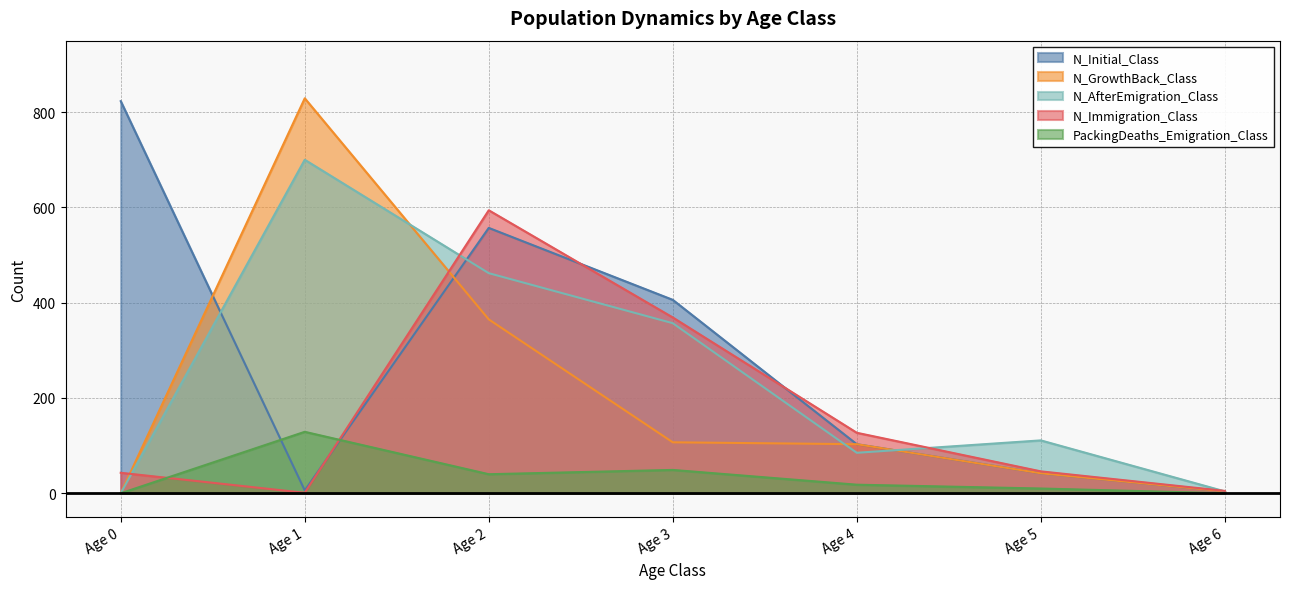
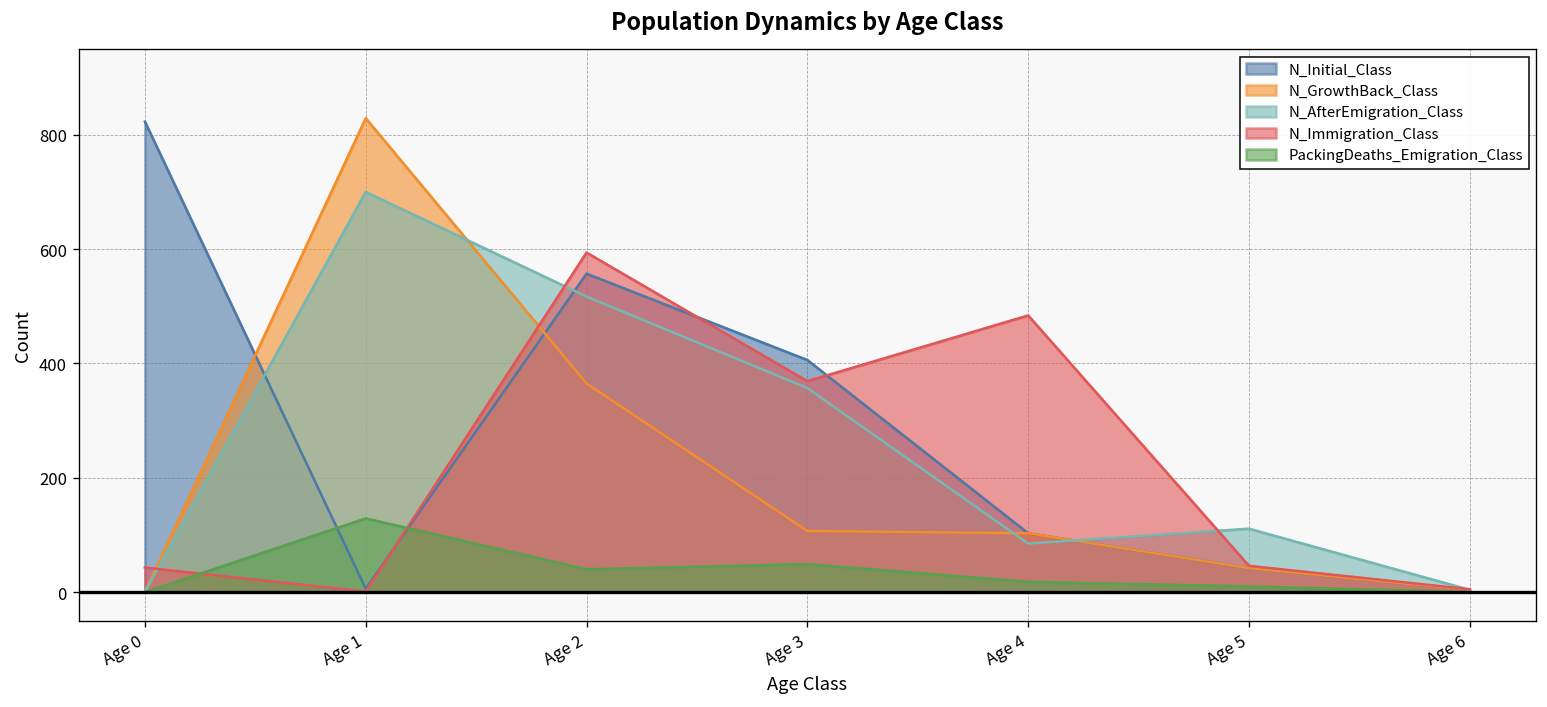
  {
    "N_Initial_Class": {
      "Age 0": 820,
      "Age 2": 560,
      "Age 3": 410
    },
    "N_GrowthBack_Class": {
      "Age 1": 830,
      "Age 2": 370,
      "Age 3": 110
    },
    "N_AfterEmigration_Class": {
      "Age 1": 700,
-     "Age 2": 460,
+     "Age 2": 520,
      "Age 3": 360,
      "Age 4": 90,
      "Age 5": 110
    },
    "N_Immigration_Class": {
      "Age 0": 40,
      "Age 2": 590,
      "Age 3": 370,
-     "Age 4": 130
+     "Age 4": 480
    },
    "PackingDeaths_Emigration_Class": {
      "Age 1": 130,
      "Age 2": 40,
      "Age 3": 50,
      "Age 4": 20,
      "Age 5": 10
    }
  }
